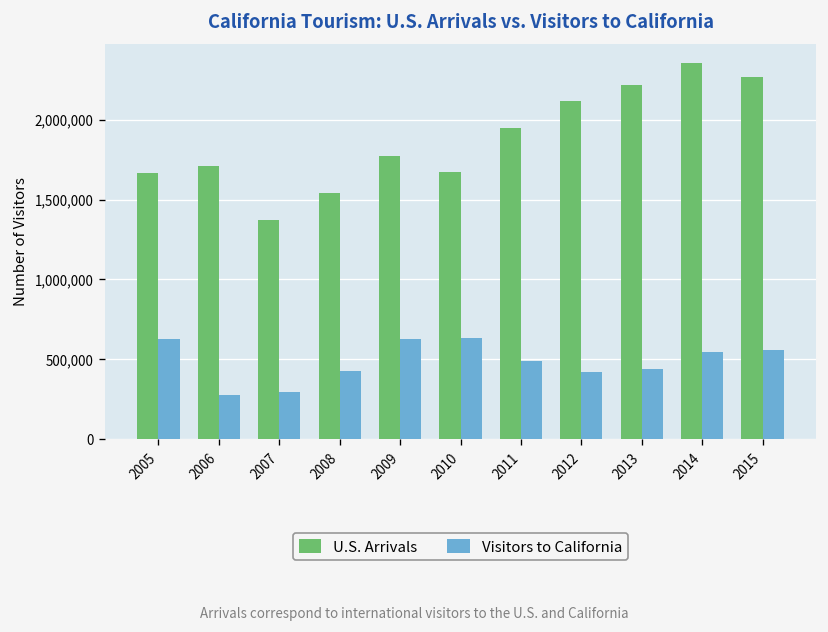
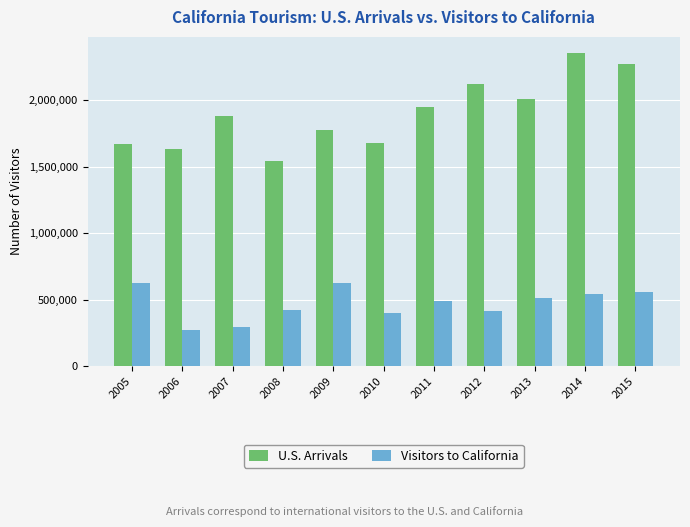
  {
    "U.S. Arrivals": {
      "2005": "1,670,000",
-     "2006": "1,710,000",
-     "2007": "1,370,000",
+     "2006": "1,630,000",
+     "2007": "1,880,000",
      "2008": "1,540,000",
      "2009": "1,770,000",
      "2010": "1,670,000",
      "2011": "1,950,000",
      "2012": "2,120,000",
-     "2013": "2,220,000",
+     "2013": "2,010,000",
      "2014": "2,360,000",
      "2015": "2,270,000"
    },
    "Visitors to California": {
      "2005": "630,000",
      "2006": "270,000",
      "2007": "300,000",
      "2008": "420,000",
      "2009": "620,000",
-     "2010": "630,000",
+     "2010": "400,000",
      "2011": "490,000",
      "2012": "420,000",
-     "2013": "440,000",
+     "2013": "520,000",
      "2014": "540,000",
      "2015": "550,000"
    }
  }
